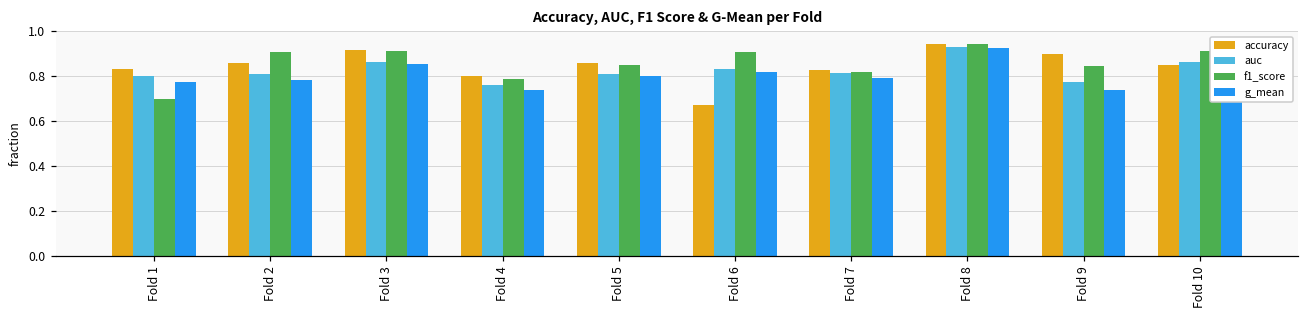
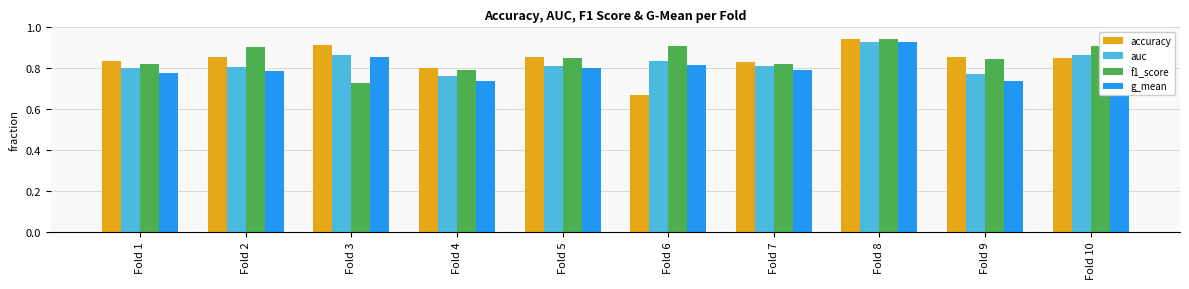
  {
    "accuracy": {
      "Fold 1": 0.83,
      "Fold 2": 0.86,
      "Fold 3": 0.91,
      "Fold 4": 0.80,
      "Fold 5": 0.86,
      "Fold 6": 0.67,
      "Fold 7": 0.83,
      "Fold 8": 0.94,
-     "Fold 9": 0.90,
+     "Fold 9": 0.86,
      "Fold 10": 0.85
    },
    "f1_score": {
-     "Fold 1": 0.70,
+     "Fold 1": 0.82,
      "Fold 2": 0.91,
-     "Fold 3": 0.91,
+     "Fold 3": 0.73,
      "Fold 4": 0.79,
      "Fold 5": 0.85,
      "Fold 6": 0.91,
      "Fold 7": 0.82,
      "Fold 8": 0.94,
      "Fold 9": 0.84
    }
  }
